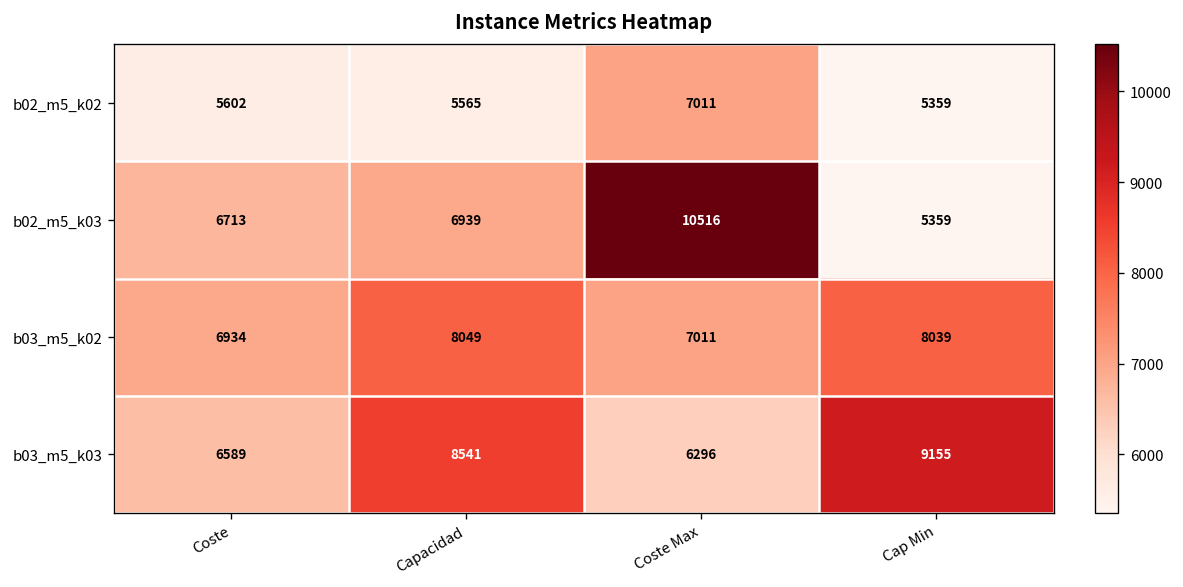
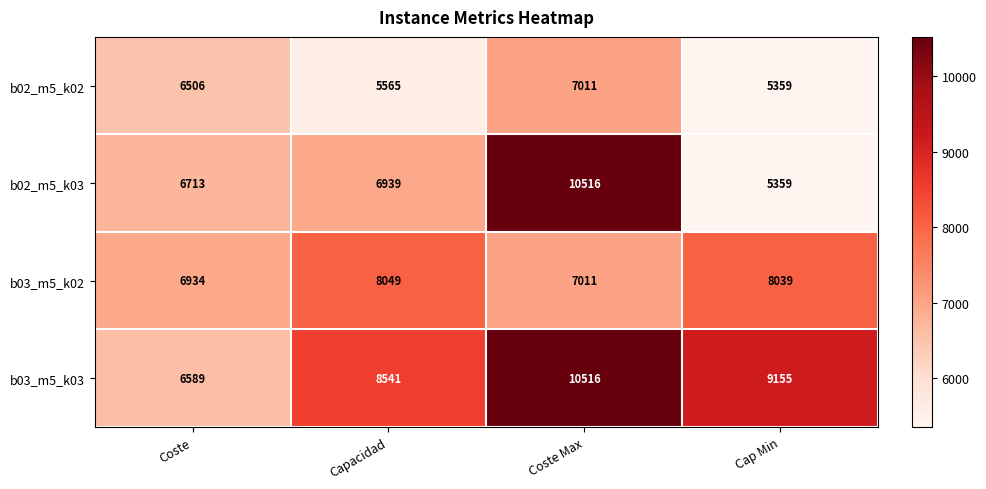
  {
    "b02_m5_k02": {
-     "Coste": 5602,
+     "Coste": 6506,
      "Capacidad": 5565,
      "Coste Max": 7011,
      "Cap Min": 5359
    },
    "b02_m5_k03": {
      "Coste": 6713,
      "Capacidad": 6939,
      "Coste Max": 10516,
      "Cap Min": 5359
    },
    "b03_m5_k02": {
      "Coste": 6934,
      "Capacidad": 8049,
      "Coste Max": 7011,
      "Cap Min": 8039
    },
    "b03_m5_k03": {
      "Coste": 6589,
      "Capacidad": 8541,
-     "Coste Max": 6296,
+     "Coste Max": 10516,
      "Cap Min": 9155
    }
  }
